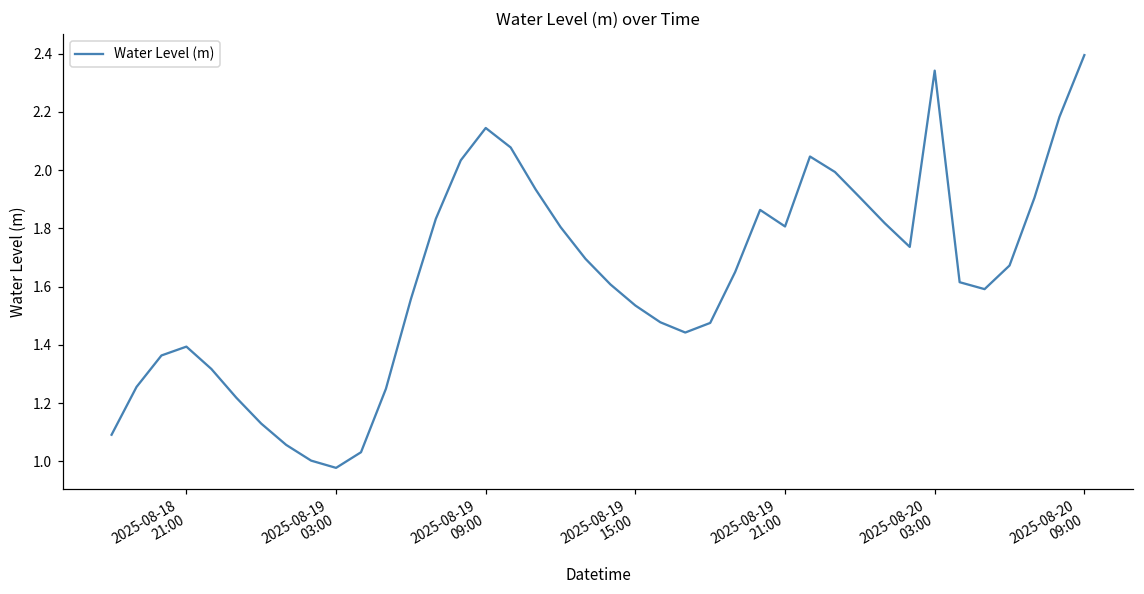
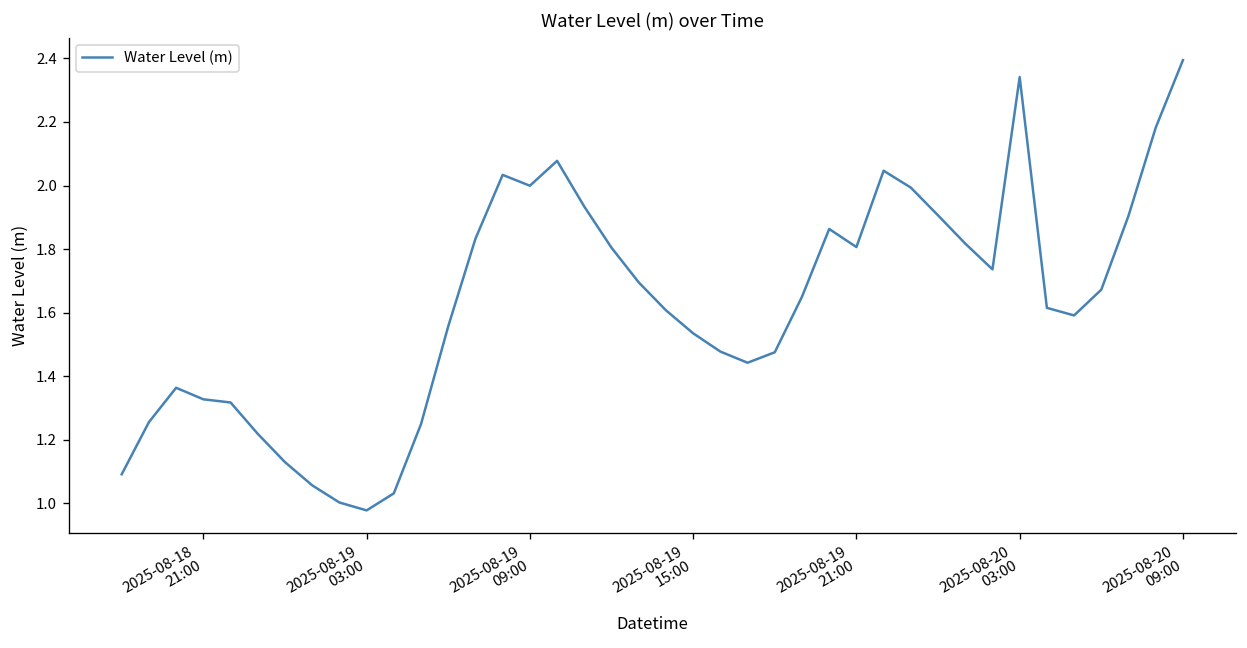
  {
-   "2025-08-18 21:00": 1.39,
+   "2025-08-18 21:00": 1.33,
    "2025-08-19 03:00": 0.98,
-   "2025-08-19 09:00": 2.14,
+   "2025-08-19 09:00": 2.00,
    "2025-08-19 15:00": 1.53,
    "2025-08-19 21:00": 1.81,
    "2025-08-20 03:00": 2.34,
    "2025-08-20 09:00": 2.39
  }
